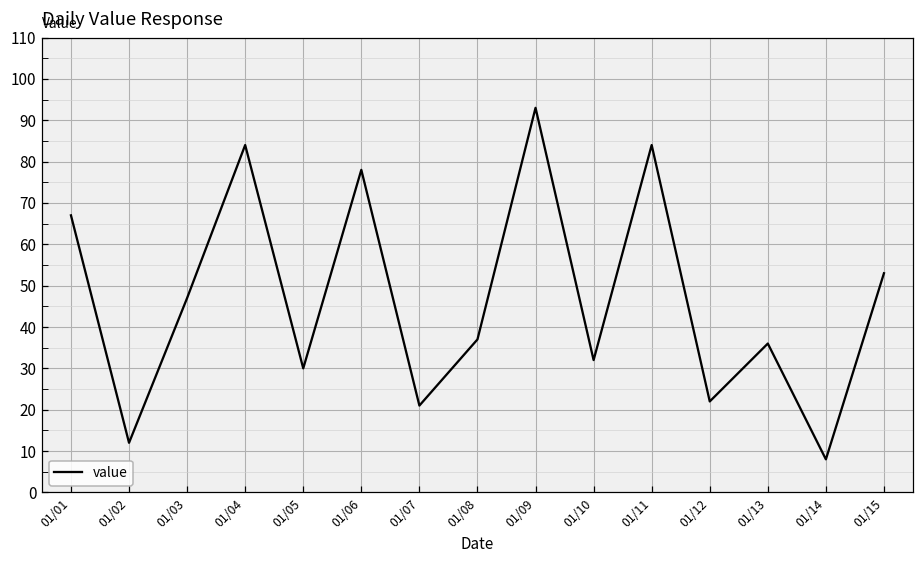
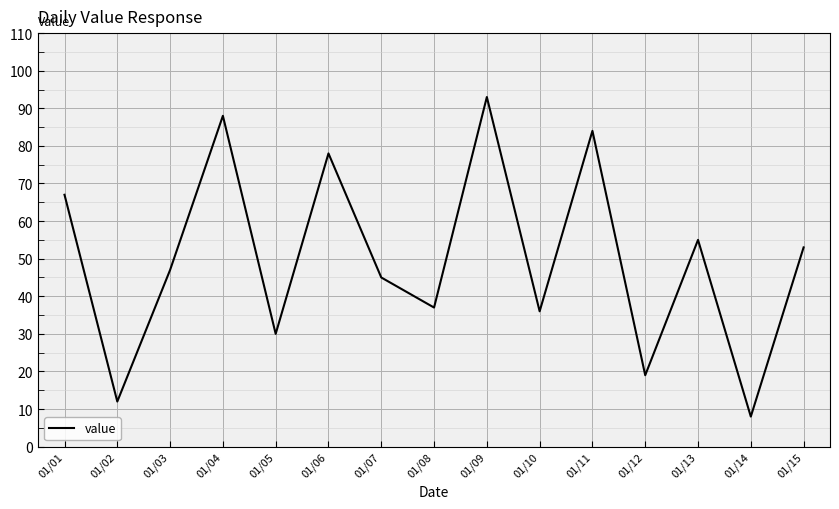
  {
    "01/01": 67,
    "01/02": 12,
    "01/03": 47,
-   "01/04": 84,
+   "01/04": 88,
    "01/05": 30,
    "01/06": 78,
-   "01/07": 21,
+   "01/07": 45,
    "01/08": 37,
    "01/09": 93,
-   "01/10": 32,
+   "01/10": 36,
    "01/11": 84,
-   "01/12": 22,
-   "01/13": 36,
+   "01/12": 19,
+   "01/13": 55,
    "01/14": 8,
    "01/15": 53
  }
